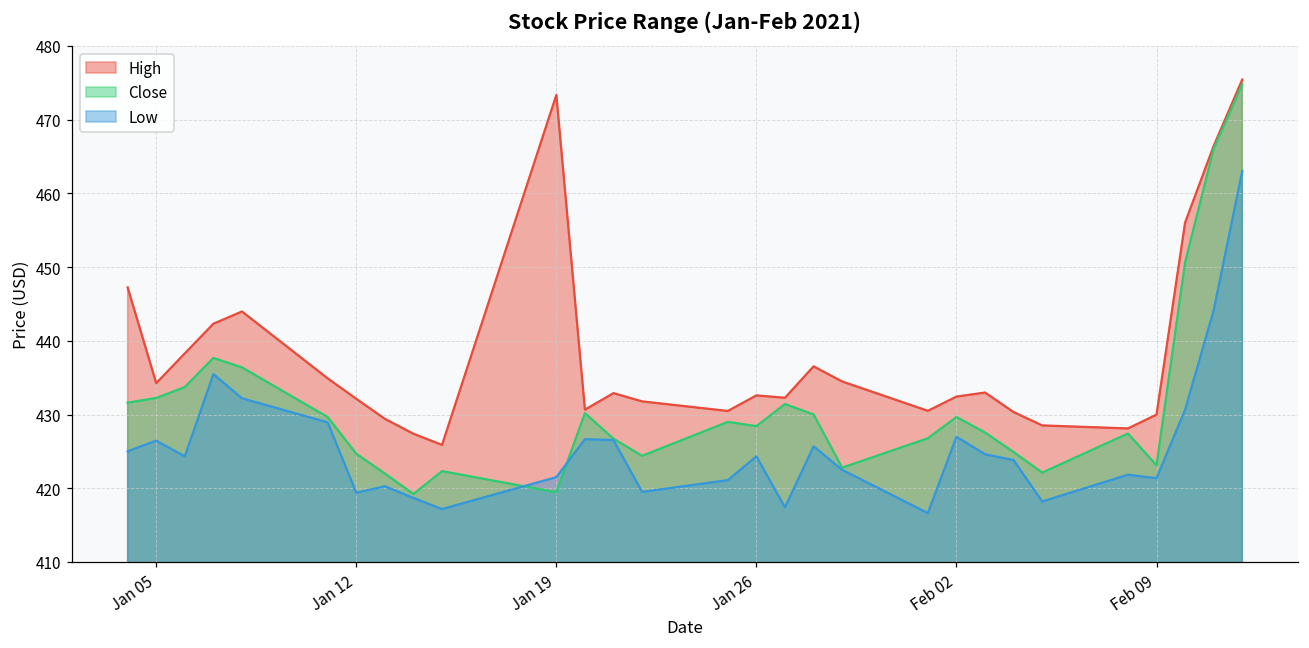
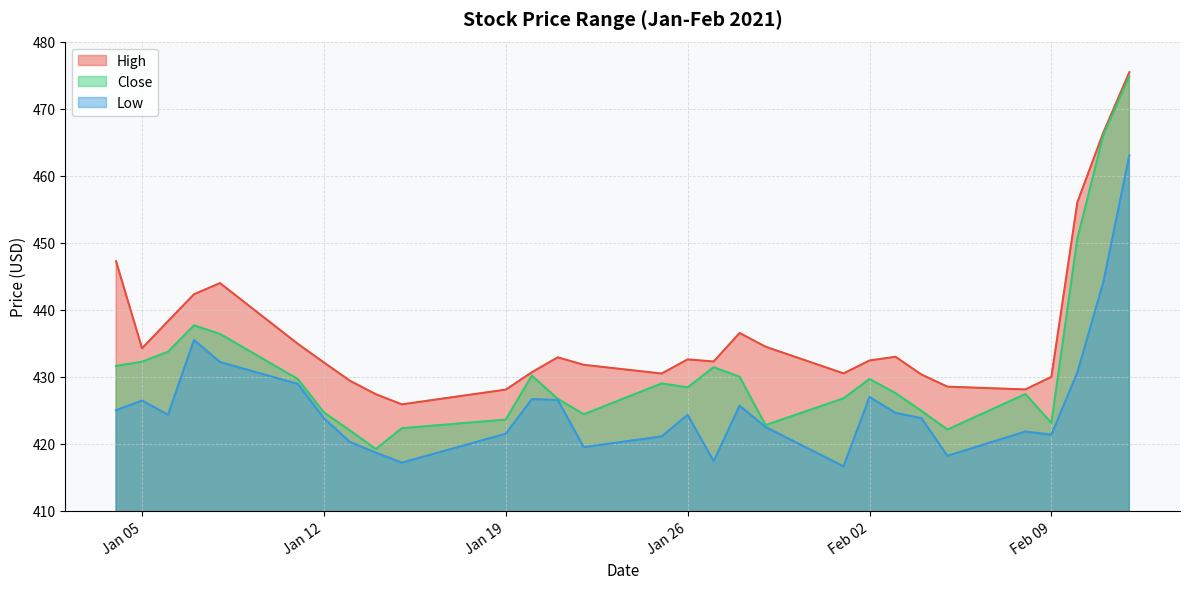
  {
    "High": {
      "Jan 05": 434,
      "Jan 12": 432,
-     "Jan 19": 473,
+     "Jan 19": 428,
      "Jan 26": 433,
      "Feb 02": 432,
      "Feb 09": 430
    },
    "Close": {
      "Jan 05": 432,
      "Jan 12": 425,
-     "Jan 19": 419,
+     "Jan 19": 424,
      "Jan 26": 428,
      "Feb 02": 430,
      "Feb 09": 423
    },
    "Low": {
      "Jan 05": 426,
-     "Jan 12": 419,
+     "Jan 12": 424,
      "Jan 19": 422,
      "Jan 26": 424,
      "Feb 02": 427,
      "Feb 09": 421
    }
  }
